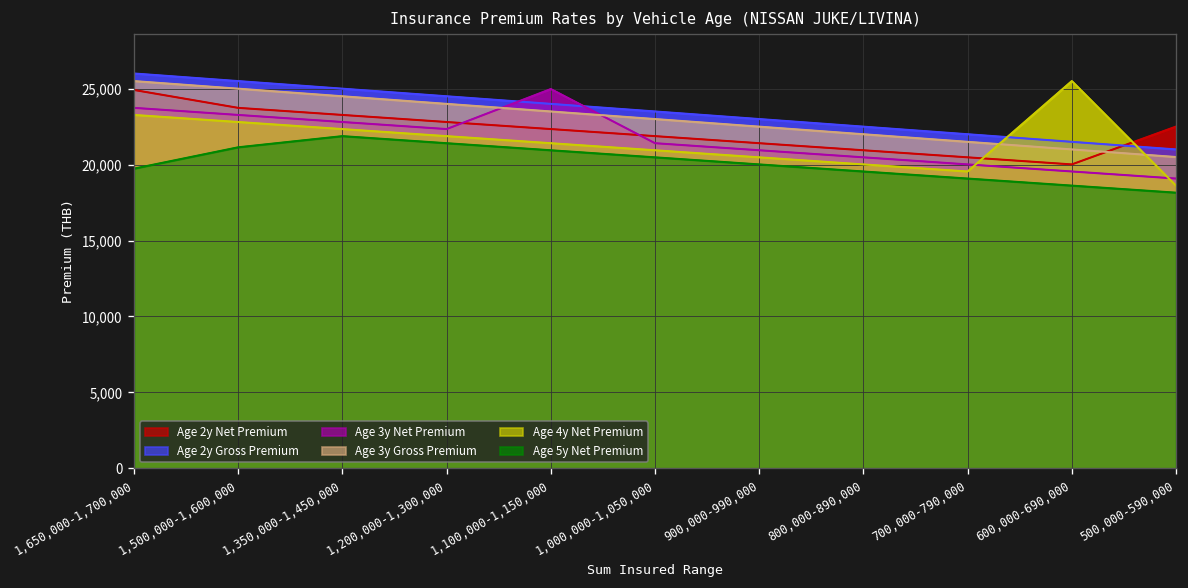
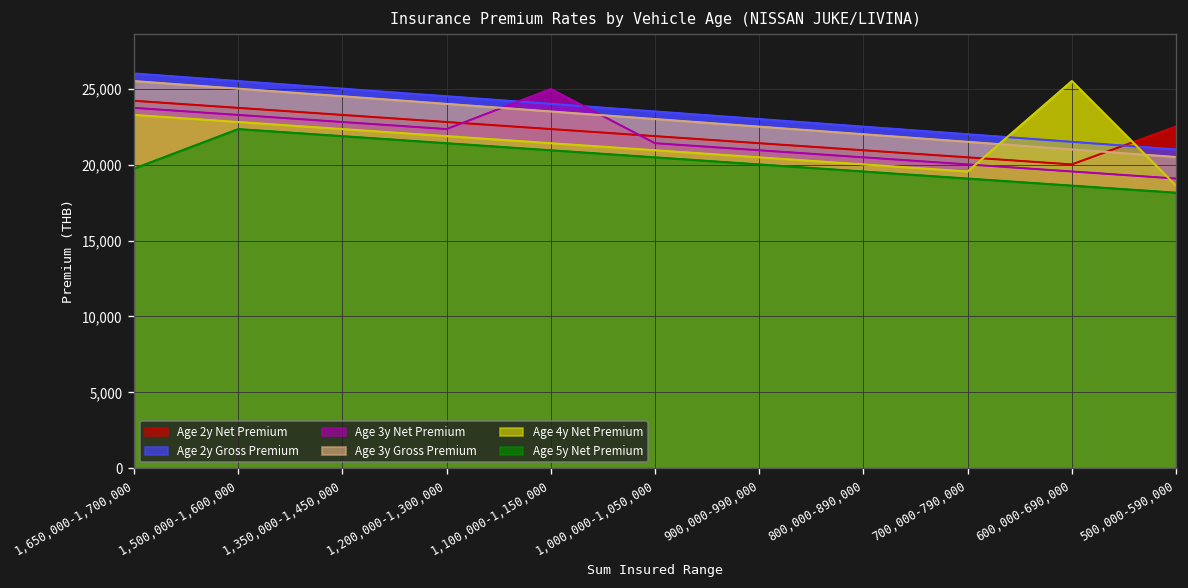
  {
    "Age 2y Net Premium": {
-     "1,650,000-1,700,000": "24,900",
+     "1,650,000-1,700,000": "24,200",
      "1,500,000-1,600,000": "23,700",
      "1,350,000-1,450,000": "23,300",
      "1,200,000-1,300,000": "22,800",
      "1,100,000-1,150,000": "22,300",
      "1,000,000-1,050,000": "21,900",
      "900,000-990,000": "21,400",
      "800,000-890,000": "20,900",
      "700,000-790,000": "20,500",
      "600,000-690,000": "20,000",
      "500,000-590,000": "22,500"
    },
    "Age 2y Gross Premium": {
      "1,650,000-1,700,000": "26,000",
      "1,500,000-1,600,000": "25,500",
      "1,350,000-1,450,000": "25,000",
      "1,200,000-1,300,000": "24,500",
      "1,100,000-1,150,000": "24,000",
      "1,000,000-1,050,000": "23,500",
      "900,000-990,000": "23,000",
      "800,000-890,000": "22,500",
      "700,000-790,000": "22,000",
      "600,000-690,000": "21,500",
      "500,000-590,000": "21,000"
    },
    "Age 3y Net Premium": {
      "1,650,000-1,700,000": "23,700",
      "1,500,000-1,600,000": "23,300",
      "1,350,000-1,450,000": "22,800",
      "1,200,000-1,300,000": "22,300",
      "1,100,000-1,150,000": "25,000",
      "1,000,000-1,050,000": "21,400",
      "900,000-990,000": "20,900",
      "800,000-890,000": "20,500",
      "700,000-790,000": "20,000",
      "600,000-690,000": "19,500",
      "500,000-590,000": "19,100"
    },
    "Age 3y Gross Premium": {
      "1,650,000-1,700,000": "25,500",
      "1,500,000-1,600,000": "25,000",
      "1,350,000-1,450,000": "24,500",
      "1,200,000-1,300,000": "24,000",
      "1,100,000-1,150,000": "23,500",
      "1,000,000-1,050,000": "23,000",
      "900,000-990,000": "22,500",
      "800,000-890,000": "22,000",
      "700,000-790,000": "21,500",
      "600,000-690,000": "21,000",
      "500,000-590,000": "20,500"
    },
    "Age 4y Net Premium": {
      "1,650,000-1,700,000": "23,300",
      "1,500,000-1,600,000": "22,800",
      "1,350,000-1,450,000": "22,300",
      "1,200,000-1,300,000": "21,900",
      "1,100,000-1,150,000": "21,400",
      "1,000,000-1,050,000": "20,900",
      "900,000-990,000": "20,500",
      "800,000-890,000": "20,000",
      "700,000-790,000": "19,500",
      "600,000-690,000": "25,500",
      "500,000-590,000": "18,600"
    },
    "Age 5y Net Premium": {
      "1,650,000-1,700,000": "19,700",
-     "1,500,000-1,600,000": "21,100",
+     "1,500,000-1,600,000": "22,300",
      "1,350,000-1,450,000": "21,900",
      "1,200,000-1,300,000": "21,400",
      "1,100,000-1,150,000": "20,900",
      "1,000,000-1,050,000": "20,500",
      "900,000-990,000": "20,000",
      "800,000-890,000": "19,500",
      "700,000-790,000": "19,100",
      "600,000-690,000": "18,600",
      "500,000-590,000": "18,200"
    }
  }
